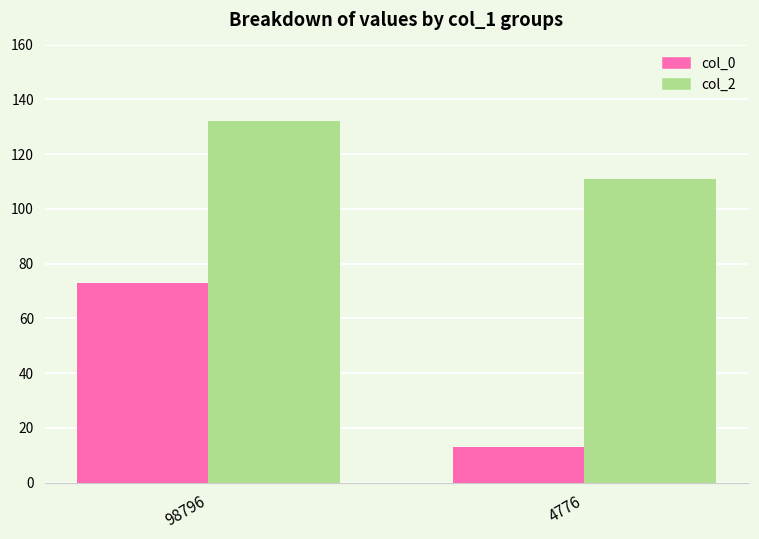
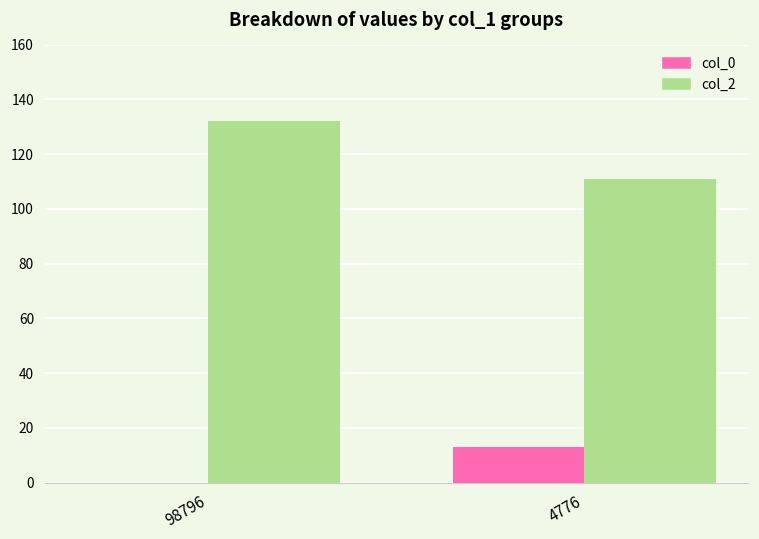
  {
    "col_0": {
-     "98796": 73,
+     "98796": 0,
      "4776": 13
    },
    "col_2": {
      "98796": 132,
      "4776": 111
    }
  }
